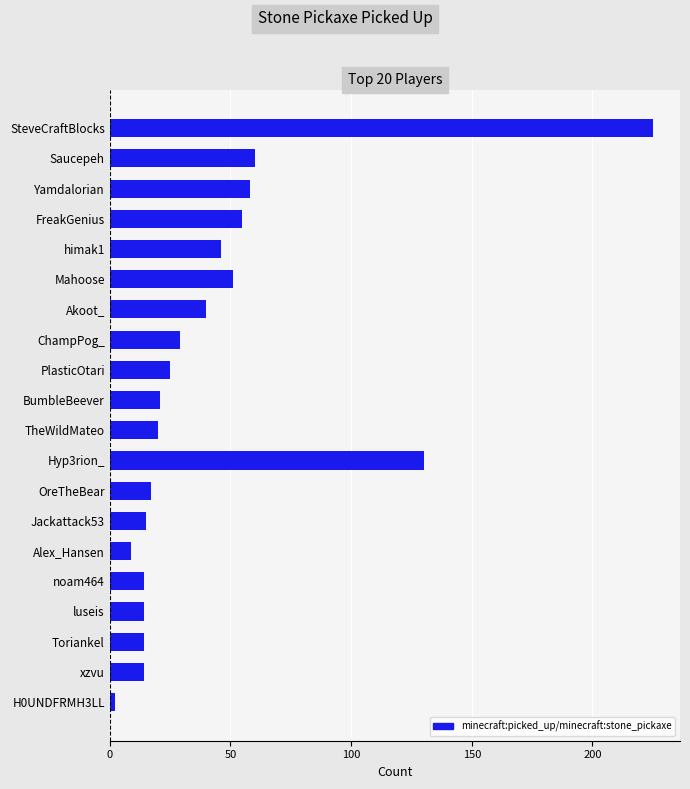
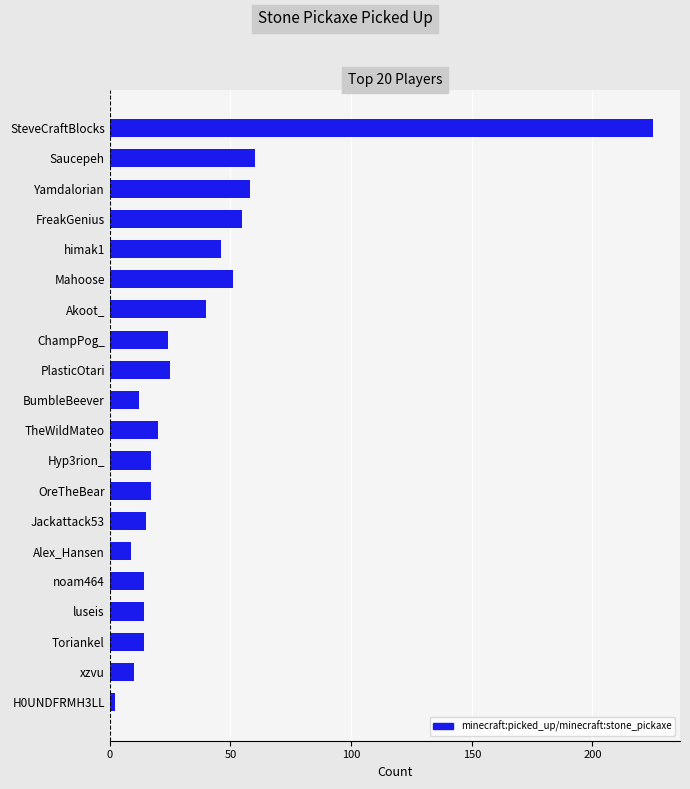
  {
    "SteveCraftBlocks": 225,
    "Saucepeh": 60,
    "Yamdalorian": 58,
    "FreakGenius": 55,
    "himak1": 46,
    "Mahoose": 51,
    "Akoot_": 40,
-   "ChampPog_": 29,
+   "ChampPog_": 24,
    "PlasticOtari": 25,
-   "BumbleBeever": 21,
+   "BumbleBeever": 12,
    "TheWildMateo": 20,
-   "Hyp3rion_": 130,
+   "Hyp3rion_": 17,
    "OreTheBear": 17,
    "Jackattack53": 15,
    "Alex_Hansen": 9,
    "noam464": 14,
    "luseis": 14,
    "Toriankel": 14,
-   "xzvu": 14,
+   "xzvu": 10,
    "H0UNDFRMH3LL": 2
  }
